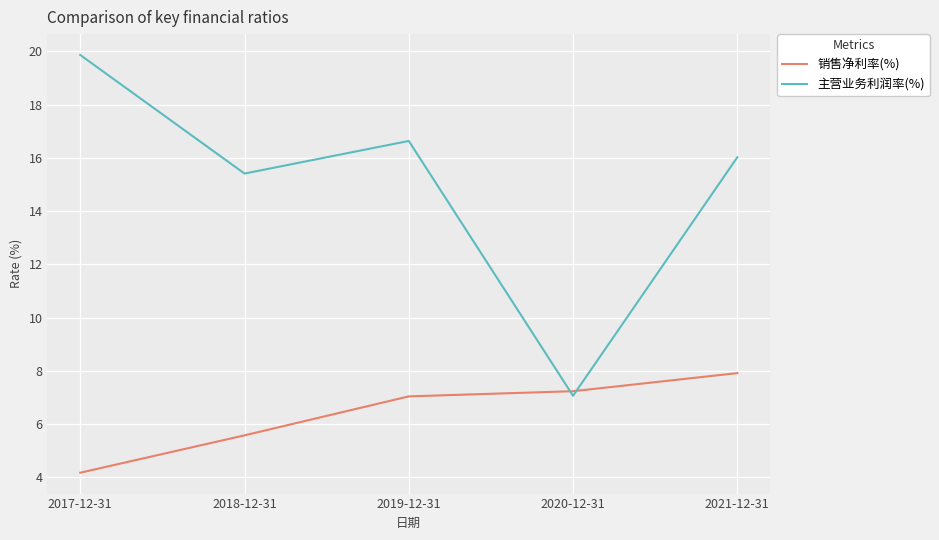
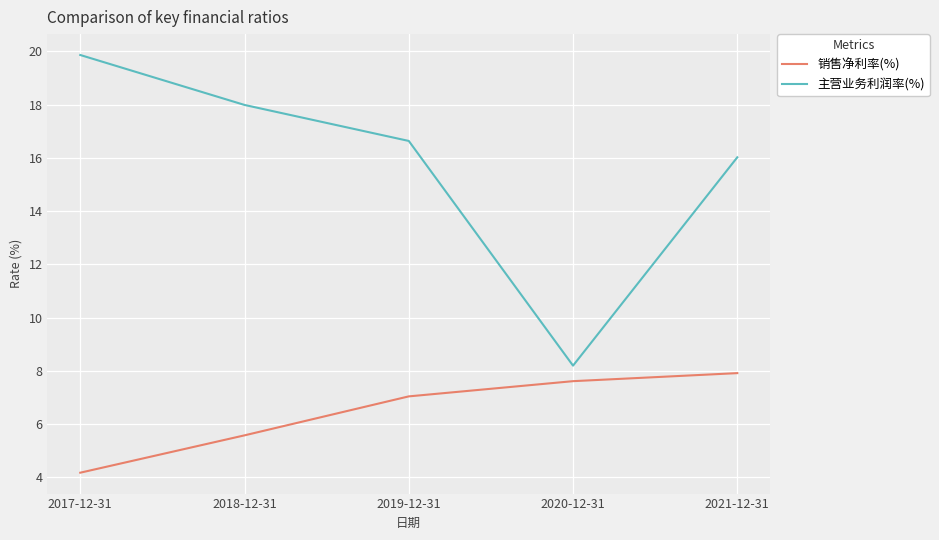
  {
    "销售净利率(%)": {
      "2017-12-31": 4.2,
      "2018-12-31": 5.6,
      "2019-12-31": 7.0,
-     "2020-12-31": 7.2,
+     "2020-12-31": 7.6,
      "2021-12-31": 7.9
    },
    "主营业务利润率(%)": {
      "2017-12-31": 19.9,
-     "2018-12-31": 15.4,
+     "2018-12-31": 18.0,
      "2019-12-31": 16.6,
-     "2020-12-31": 7.1,
+     "2020-12-31": 8.2,
      "2021-12-31": 16.0
    }
  }
